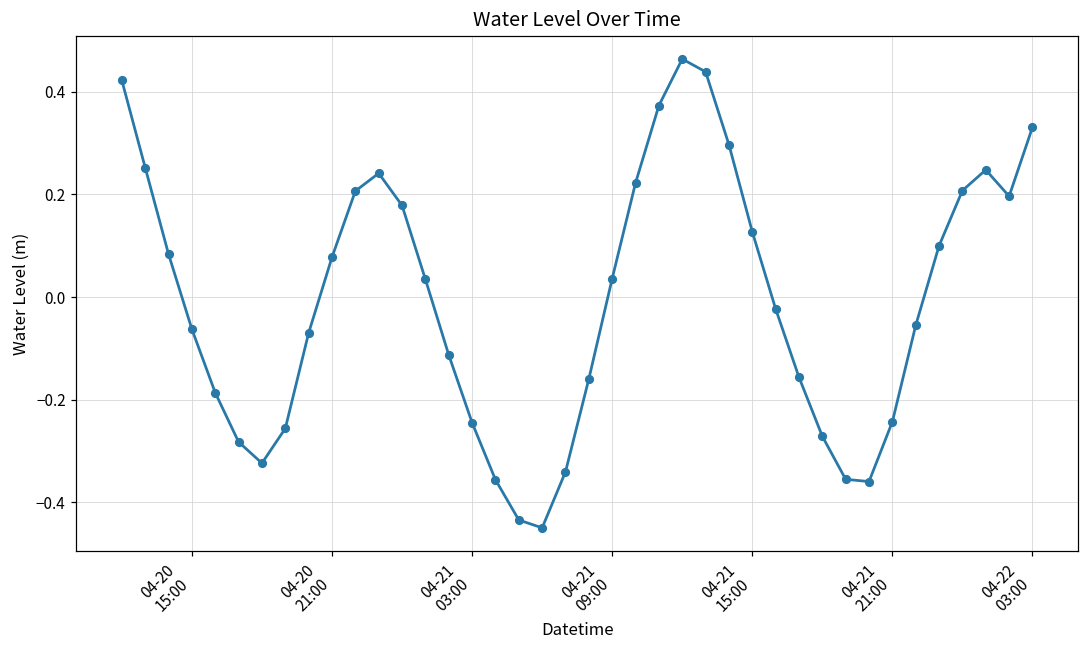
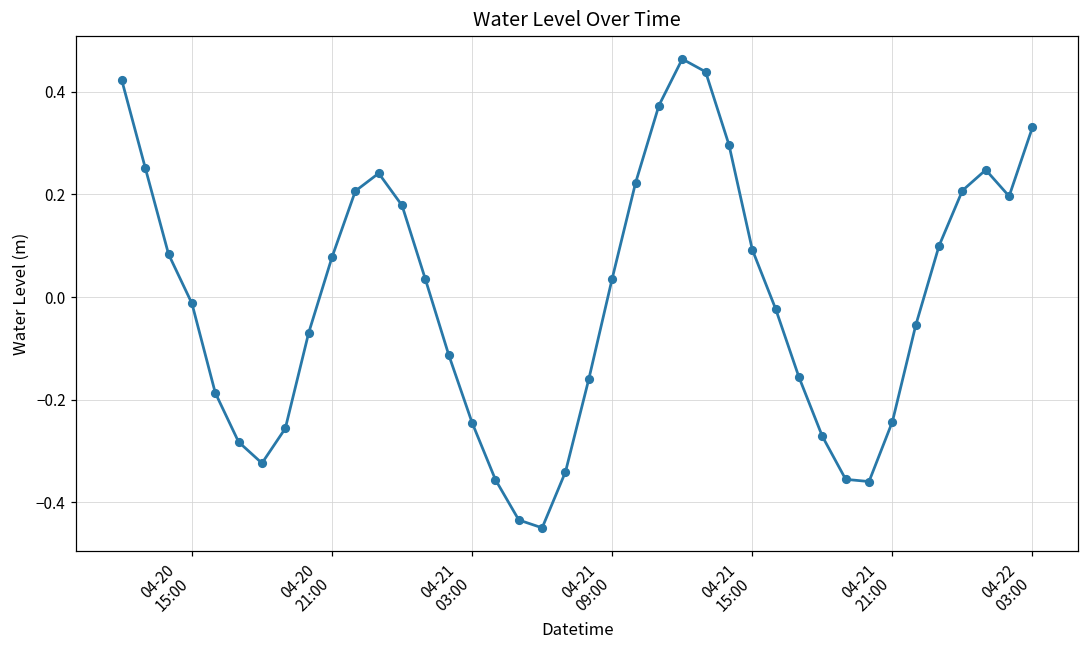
  {
-   "04-20 15:00": -0.06,
+   "04-20 15:00": -0.01,
    "04-20 21:00": 0.08,
    "04-21 03:00": -0.24,
    "04-21 09:00": 0.04,
-   "04-21 15:00": 0.13,
+   "04-21 15:00": 0.09,
    "04-21 21:00": -0.24,
    "04-22 03:00": 0.33
  }
